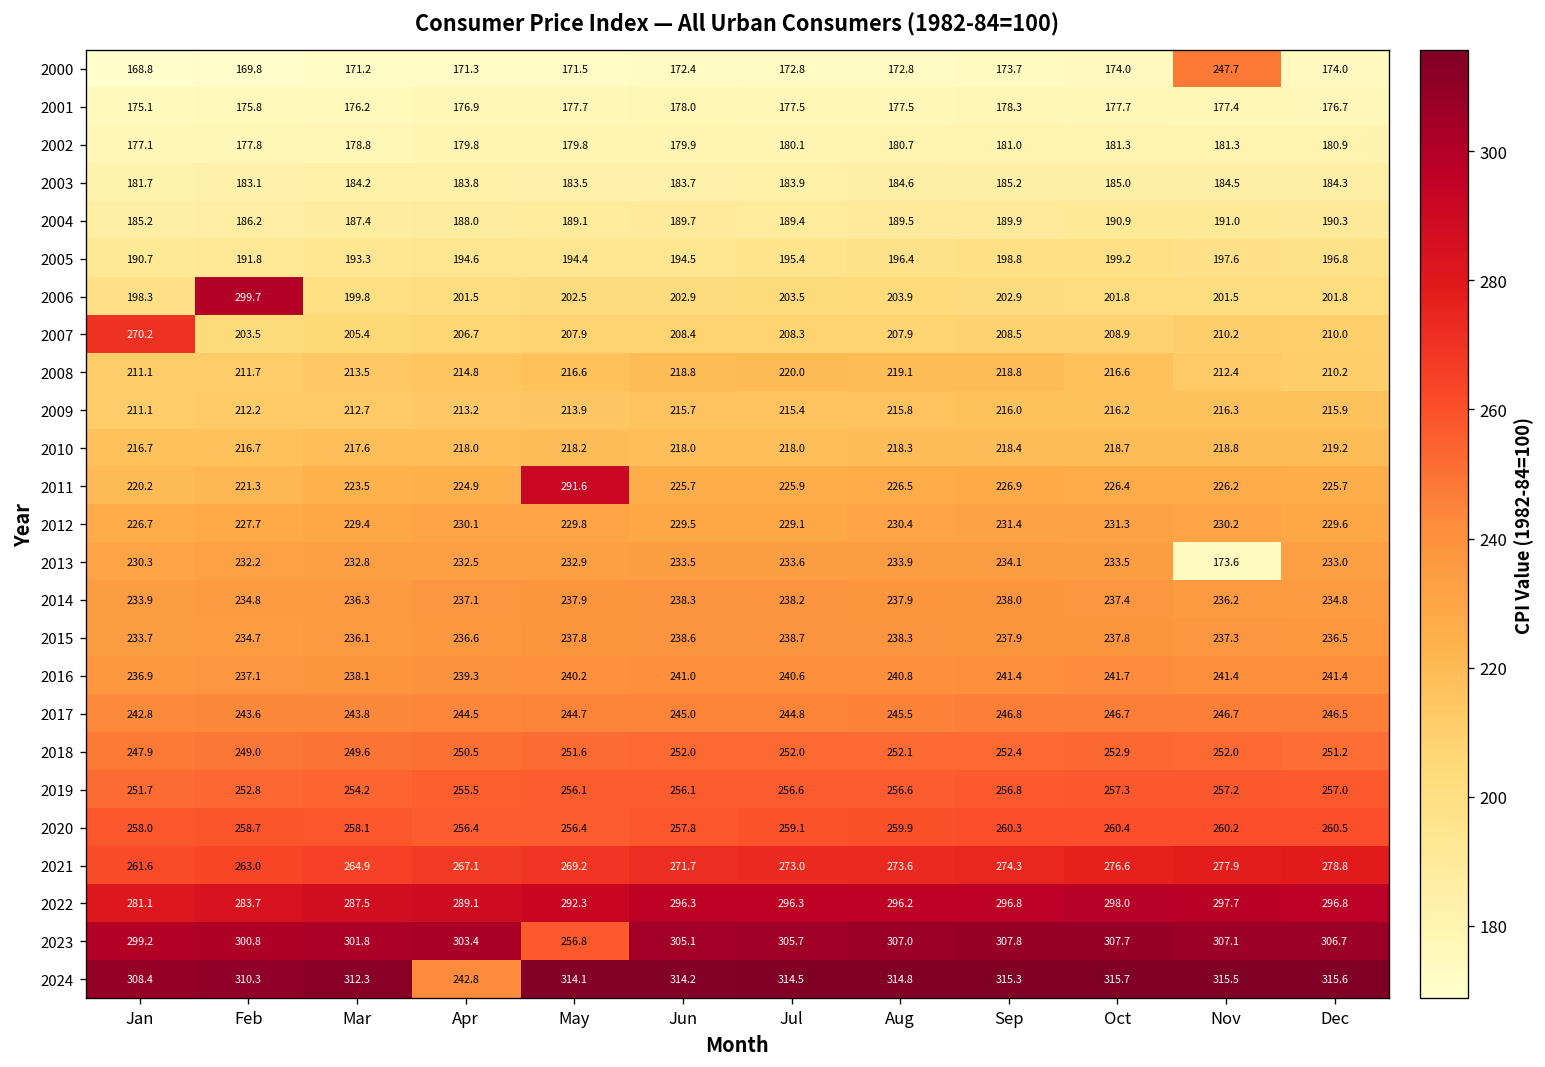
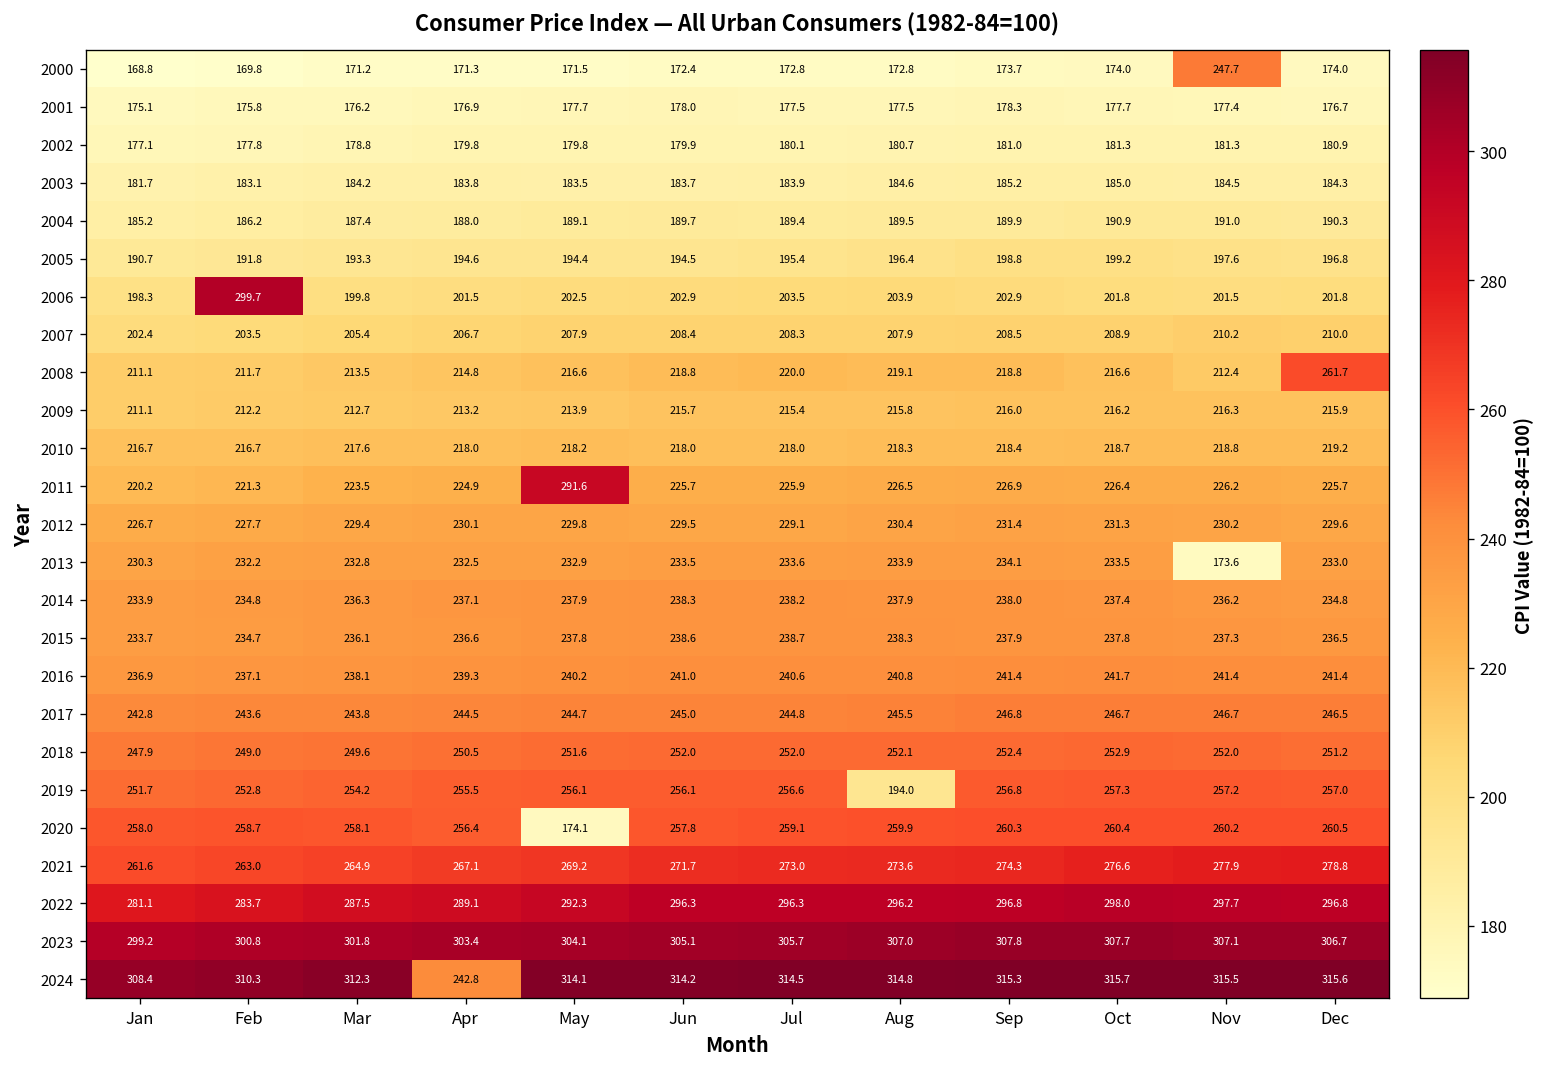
  {
    "2007": {
-     "Jan": 270.2,
+     "Jan": 202.4,
      "Feb": 203.5,
      "Mar": 205.4,
      "Apr": 206.7,
      "May": 207.9,
      "Jun": 208.4,
      "Jul": 208.3,
      "Aug": 207.9,
      "Sep": 208.5,
      "Oct": 208.9,
      "Nov": 210.2,
      "Dec": 210.0
    },
    "2008": {
      "Jan": 211.1,
      "Feb": 211.7,
      "Mar": 213.5,
      "Apr": 214.8,
      "May": 216.6,
      "Jun": 218.8,
      "Jul": 220.0,
      "Aug": 219.1,
      "Sep": 218.8,
      "Oct": 216.6,
      "Nov": 212.4,
-     "Dec": 210.2
+     "Dec": 261.7
    },
    "2019": {
      "Jan": 251.7,
      "Feb": 252.8,
      "Mar": 254.2,
      "Apr": 255.5,
      "May": 256.1,
      "Jun": 256.1,
      "Jul": 256.6,
-     "Aug": 256.6,
+     "Aug": 194.0,
      "Sep": 256.8,
      "Oct": 257.3,
      "Nov": 257.2,
      "Dec": 257.0
    },
    "2020": {
      "Jan": 258.0,
      "Feb": 258.7,
      "Mar": 258.1,
      "Apr": 256.4,
-     "May": 256.4,
+     "May": 174.1,
      "Jun": 257.8,
      "Jul": 259.1,
      "Aug": 259.9,
      "Sep": 260.3,
      "Oct": 260.4,
      "Nov": 260.2,
      "Dec": 260.5
    },
    "2023": {
      "Jan": 299.2,
      "Feb": 300.8,
      "Mar": 301.8,
      "Apr": 303.4,
-     "May": 256.8,
+     "May": 304.1,
      "Jun": 305.1,
      "Jul": 305.7,
      "Aug": 307.0,
      "Sep": 307.8,
      "Oct": 307.7,
      "Nov": 307.1,
      "Dec": 306.7
    }
  }
